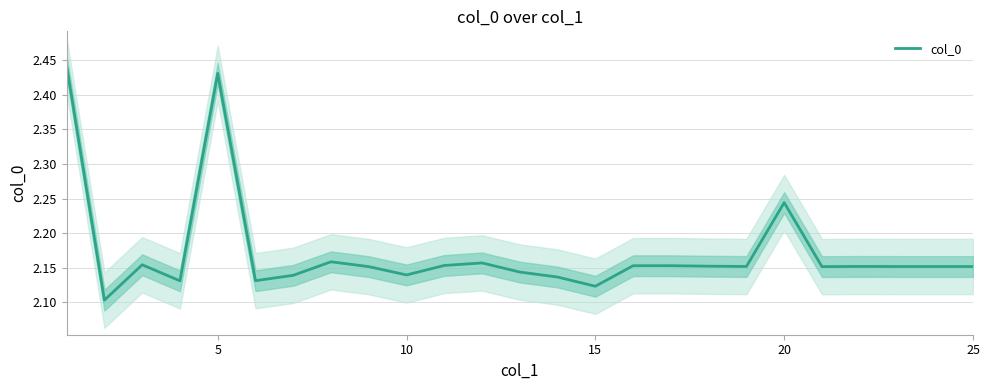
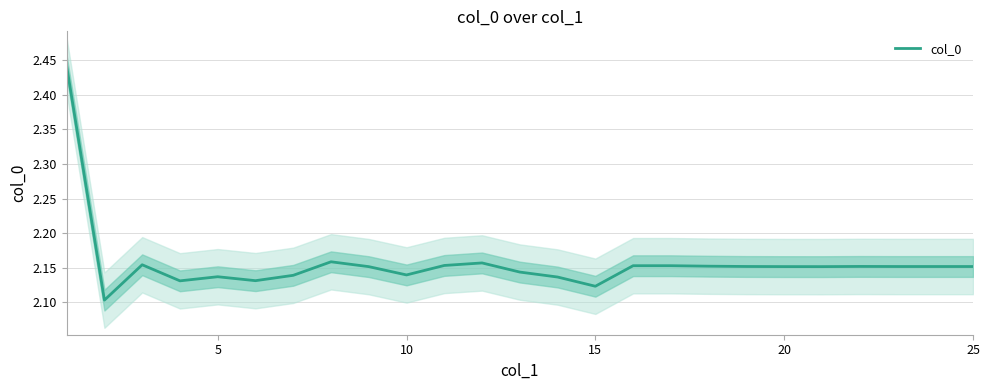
  {
    "col_0": {
-     "5": 2.43,
+     "5": 2.14,
      "10": 2.14,
      "15": 2.12,
-     "20": 2.24,
+     "20": 2.15,
      "25": 2.15
    }
  }
